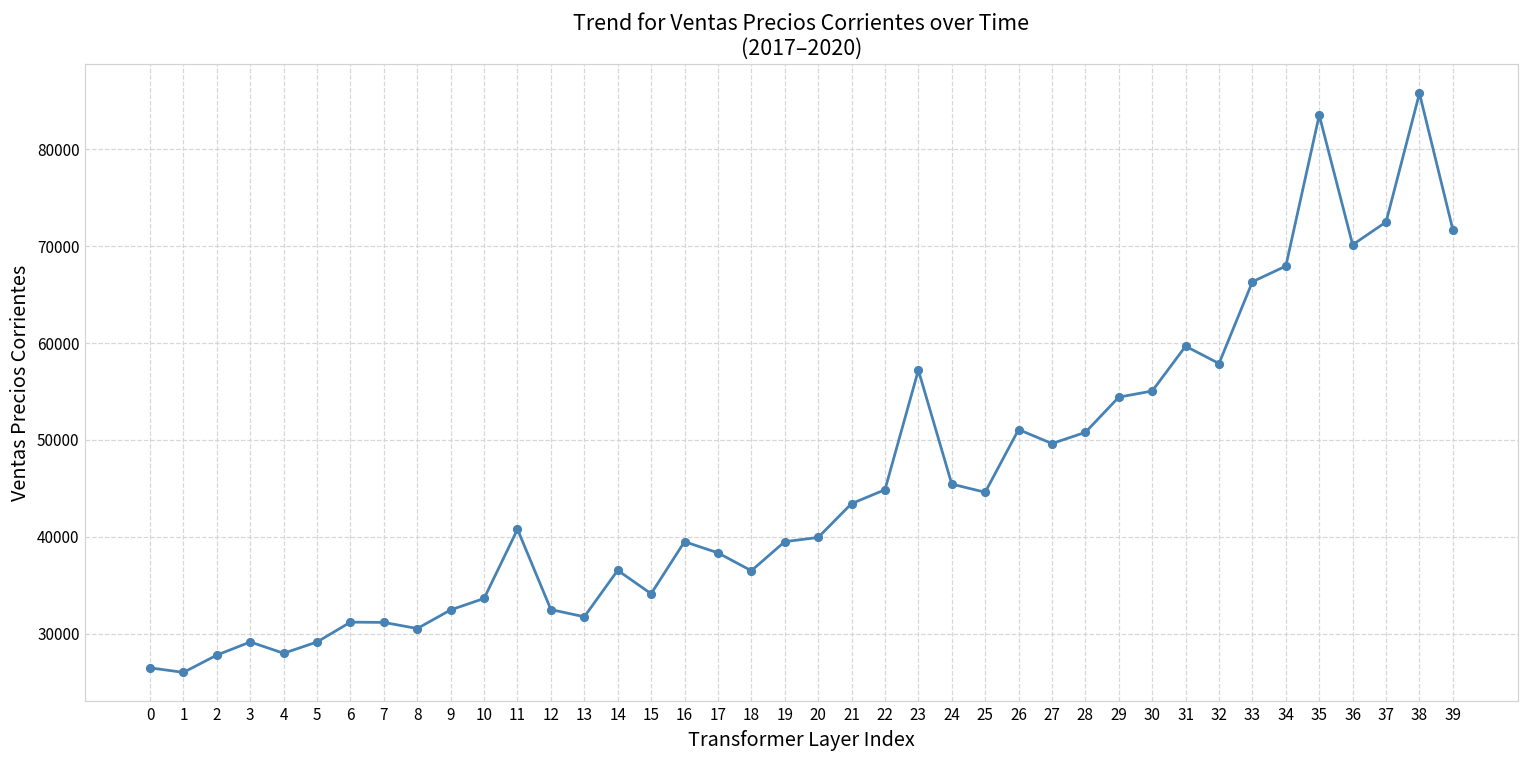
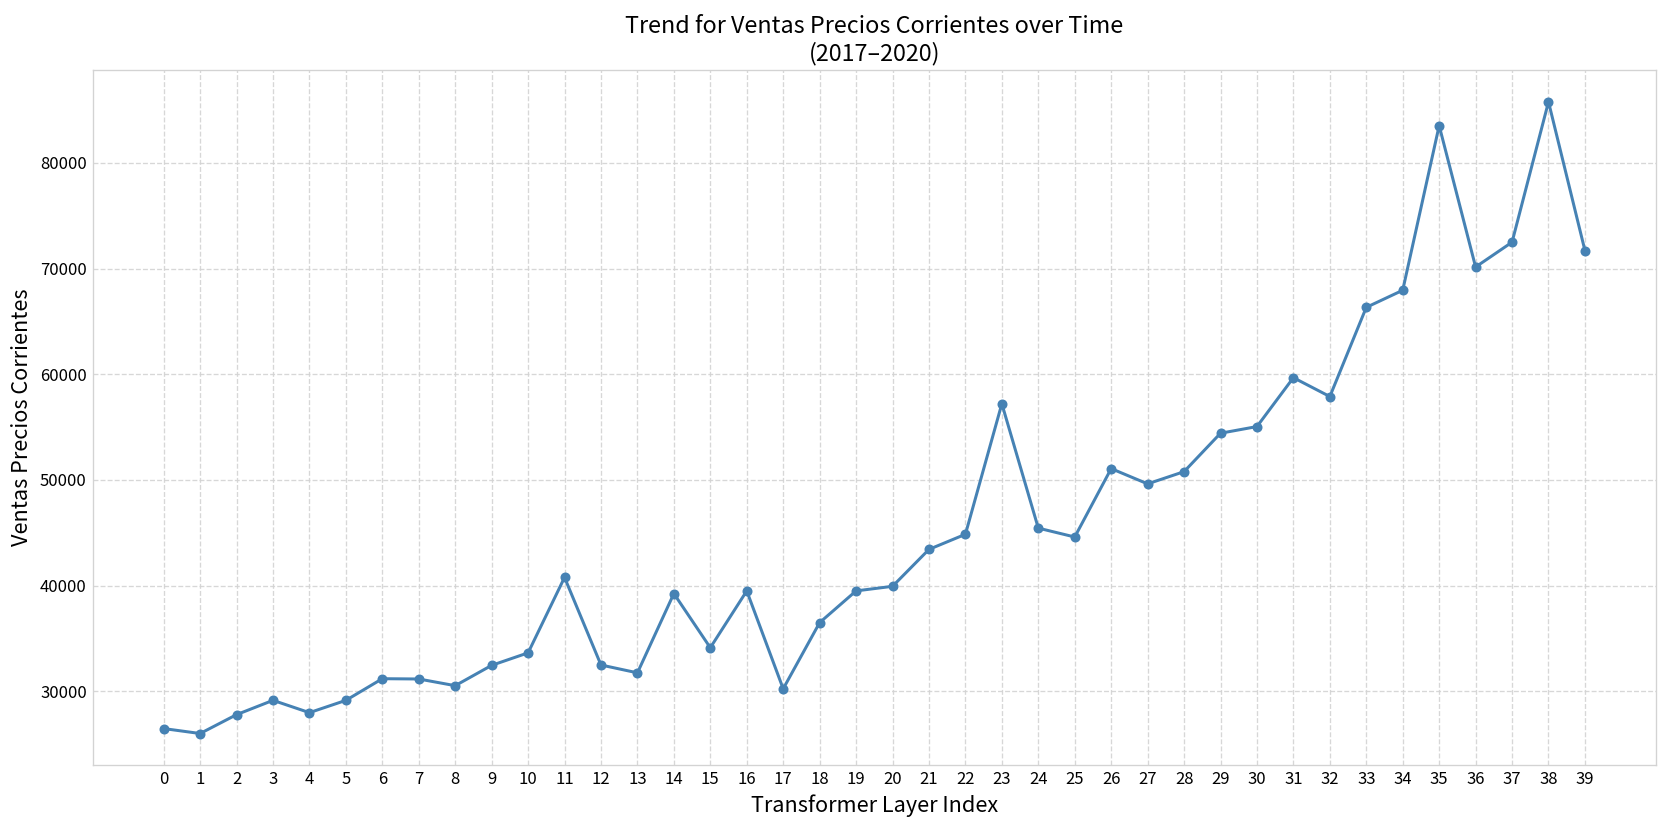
  {
    "0": 26000,
    "1": 26000,
    "2": 28000,
    "3": 29000,
    "4": 28000,
    "5": 29000,
    "6": 31000,
    "7": 31000,
    "8": 31000,
    "9": 32000,
    "10": 34000,
    "11": 41000,
    "12": 32000,
    "13": 32000,
-   "14": 37000,
+   "14": 39000,
    "15": 34000,
    "16": 39000,
-   "17": 38000,
+   "17": 30000,
    "18": 36000,
    "19": 39000,
    "20": 40000,
    "21": 43000,
    "22": 45000,
    "23": 57000,
    "24": 45000,
    "25": 45000,
    "26": 51000,
    "27": 50000,
    "28": 51000,
    "29": 54000,
    "30": 55000,
    "31": 60000,
    "32": 58000,
    "33": 66000,
    "34": 68000,
    "35": 84000,
    "36": 70000,
    "37": 72000,
    "38": 86000,
    "39": 72000
  }
